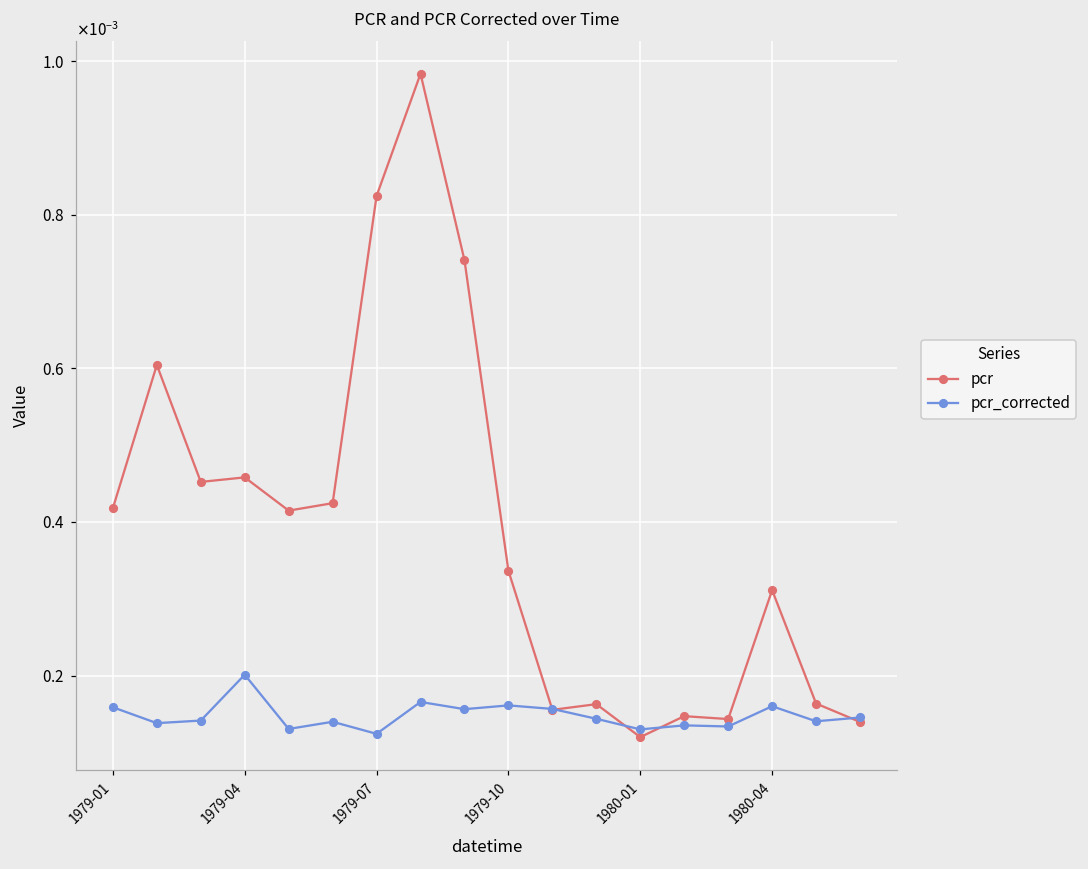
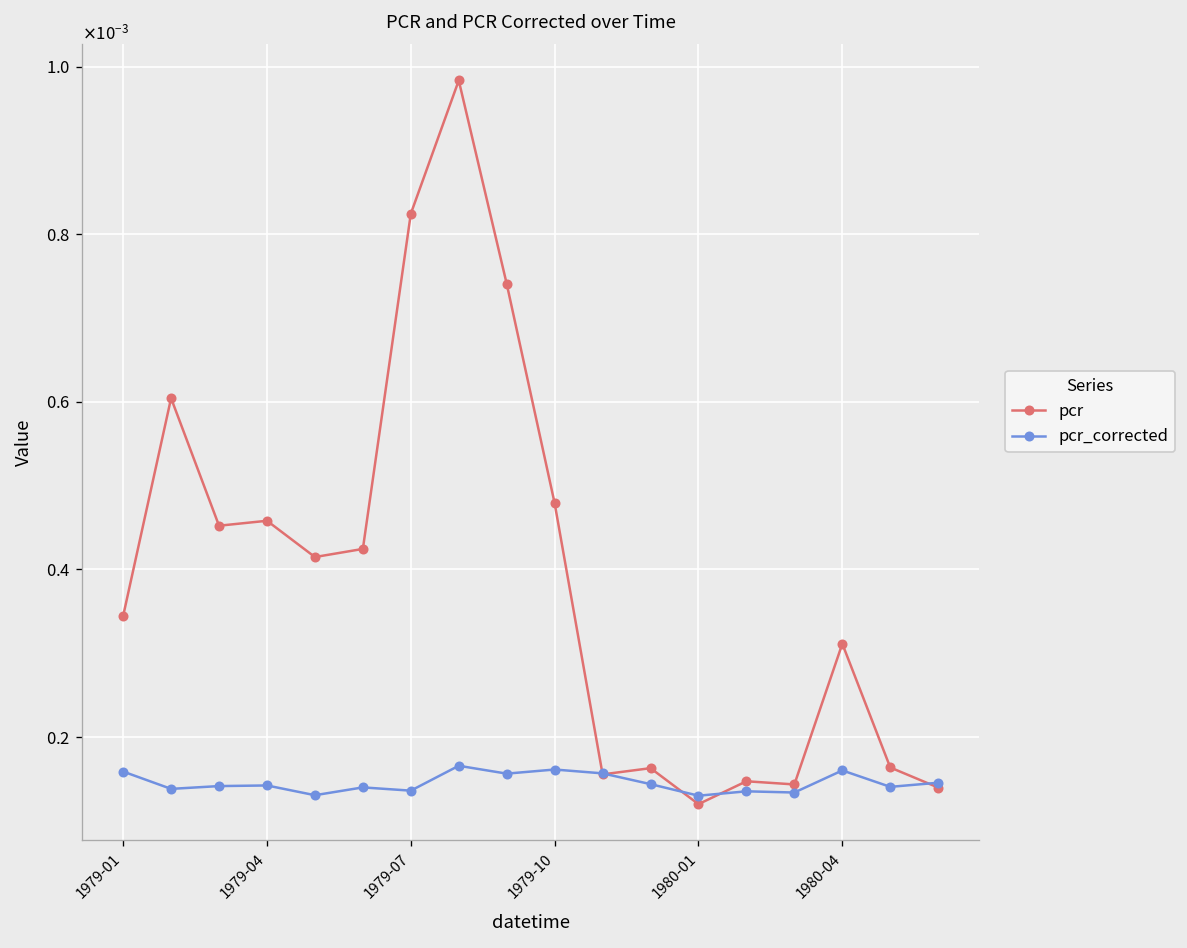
  {
    "pcr": {
-     "1979-01": 0.00042,
+     "1979-01": 0.00034,
      "1979-04": 0.00046,
      "1979-07": 0.00082,
-     "1979-10": 0.00034,
+     "1979-10": 0.00048,
      "1980-01": 0.00012,
      "1980-04": 0.00031
    },
    "pcr_corrected": {
      "1979-01": 0.00016,
-     "1979-04": 0.00020,
-     "1979-07": 0.00012,
+     "1979-04": 0.00014,
+     "1979-07": 0.00014,
      "1979-10": 0.00016,
      "1980-01": 0.00013,
      "1980-04": 0.00016
    }
  }
